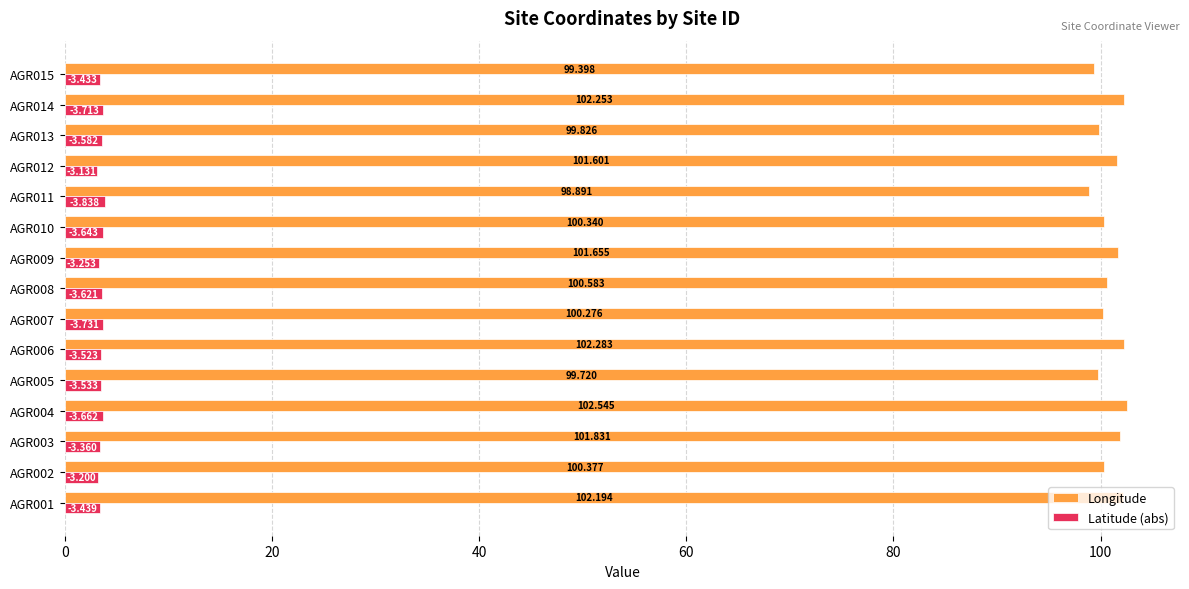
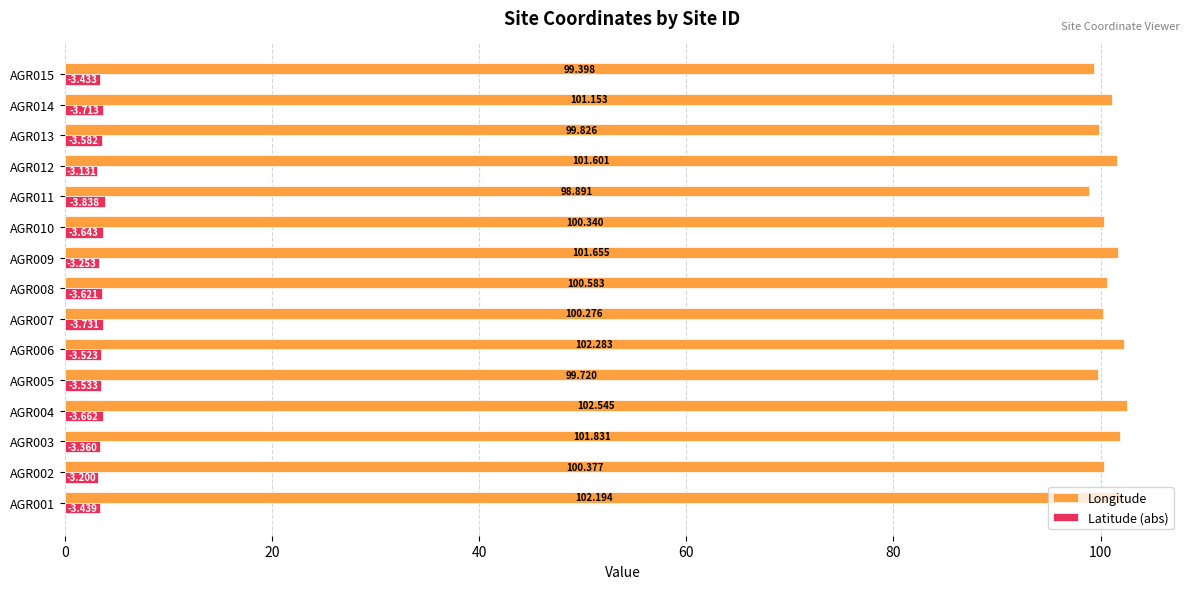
  {
    "Longitude": {
      "AGR015": 99.398,
-     "AGR014": 102.253,
+     "AGR014": 101.153,
      "AGR013": 99.826,
      "AGR012": 101.601,
      "AGR011": 98.891,
      "AGR010": 100.340,
      "AGR009": 101.655,
      "AGR008": 100.583,
      "AGR007": 100.276,
      "AGR006": 102.283,
      "AGR005": 99.720,
      "AGR004": 102.545,
      "AGR003": 101.831,
      "AGR002": 100.377
    }
  }
